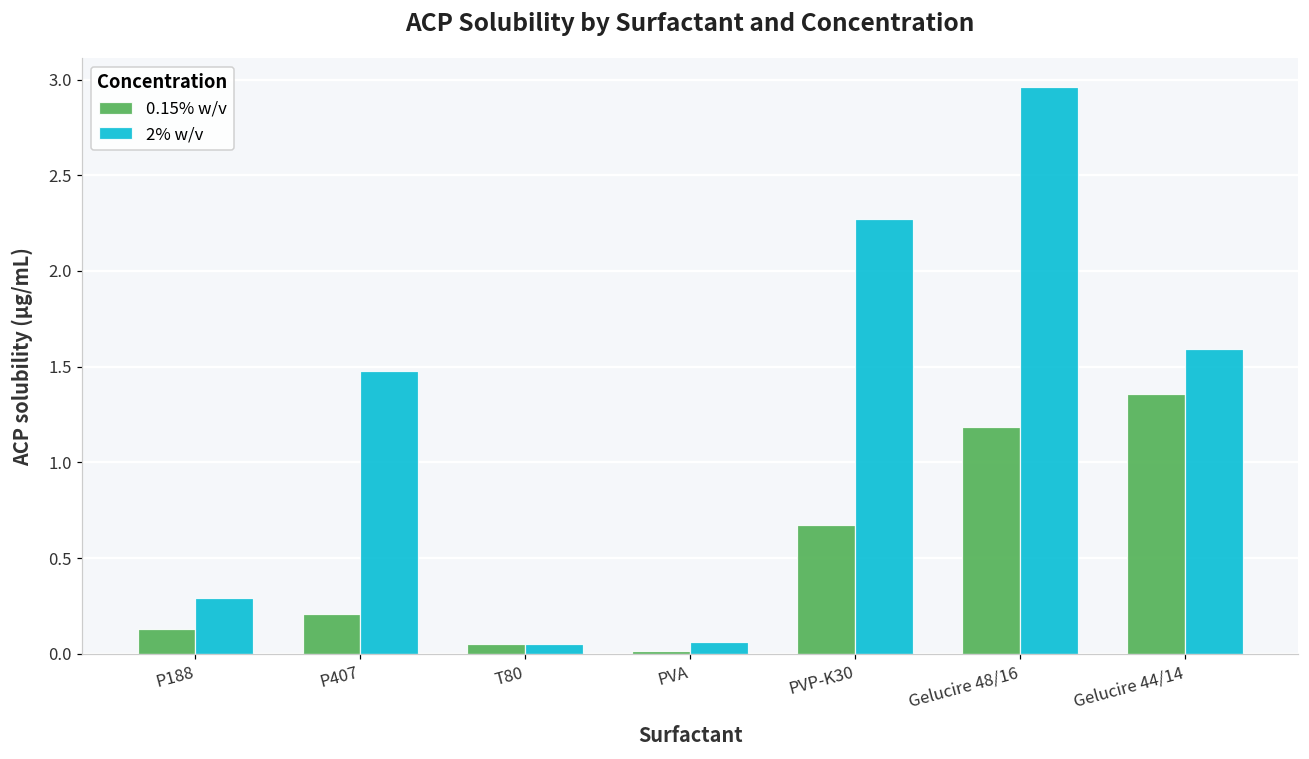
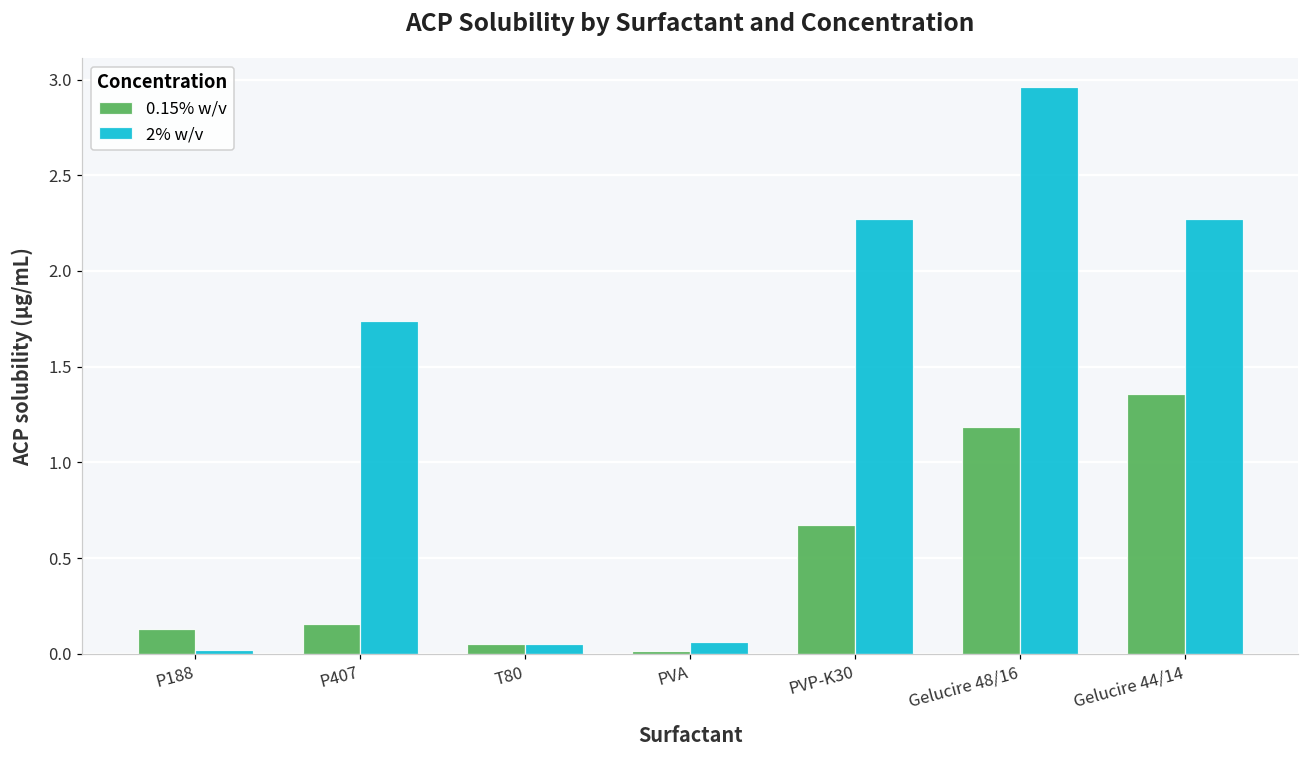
  {
    "0.15% w/v": {
      "P188": 0.13,
-     "P407": 0.21,
+     "P407": 0.15,
      "T80": 0.05,
      "PVP-K30": 0.68,
      "Gelucire 48/16": 1.18,
      "Gelucire 44/14": 1.36
    },
    "2% w/v": {
-     "P188": 0.29,
-     "P407": 1.48,
+     "P188": 0.02,
+     "P407": 1.74,
      "T80": 0.05,
      "PVA": 0.06,
      "PVP-K30": 2.27,
      "Gelucire 48/16": 2.96,
-     "Gelucire 44/14": 1.59
+     "Gelucire 44/14": 2.27
    }
  }
